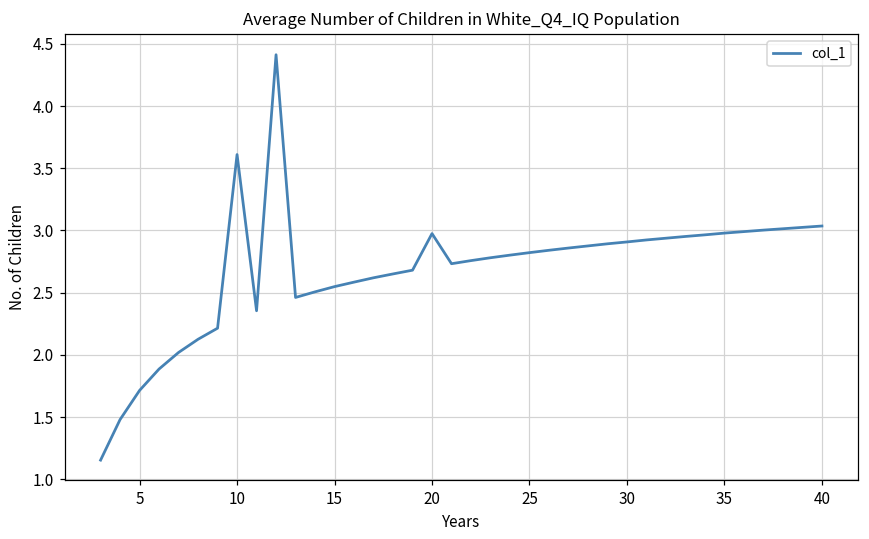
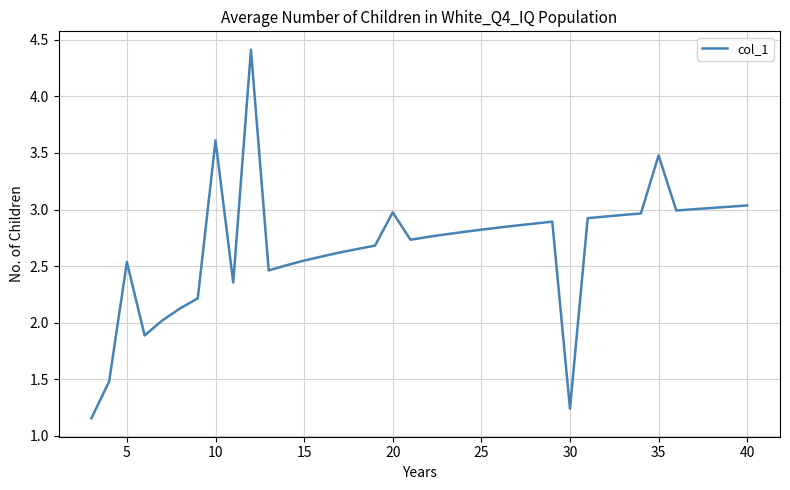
  {
-   "5": 1.72,
+   "5": 2.54,
    "10": 3.61,
    "15": 2.55,
    "20": 2.98,
    "25": 2.82,
-   "30": 2.91,
-   "35": 2.98,
+   "30": 1.24,
+   "35": 3.48,
    "40": 3.04
  }
